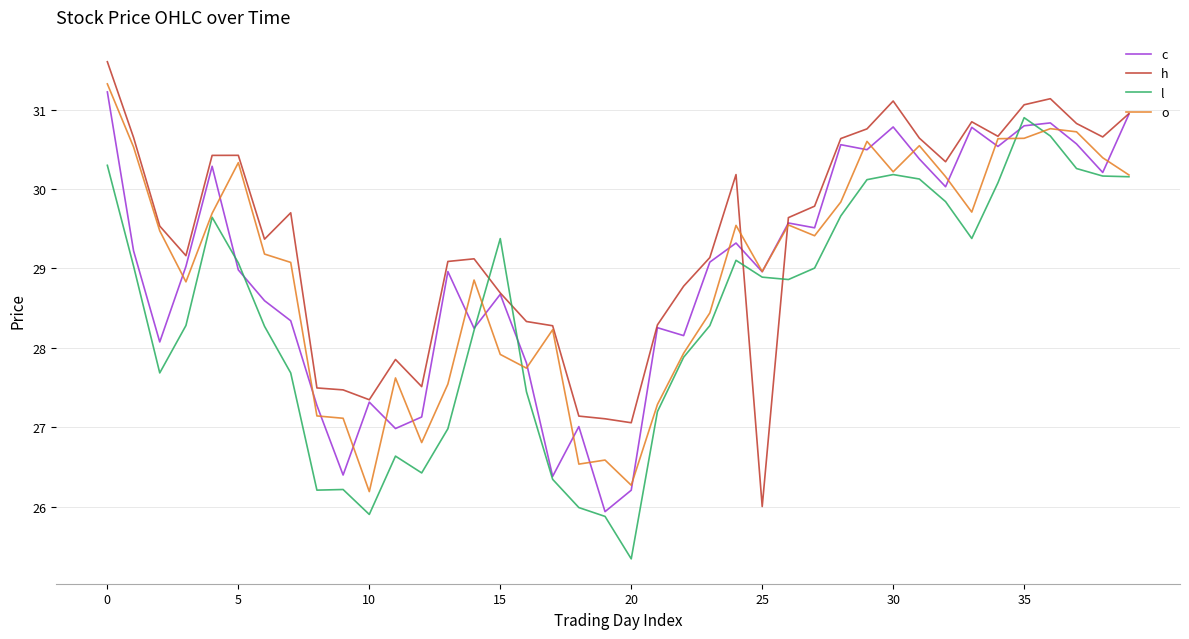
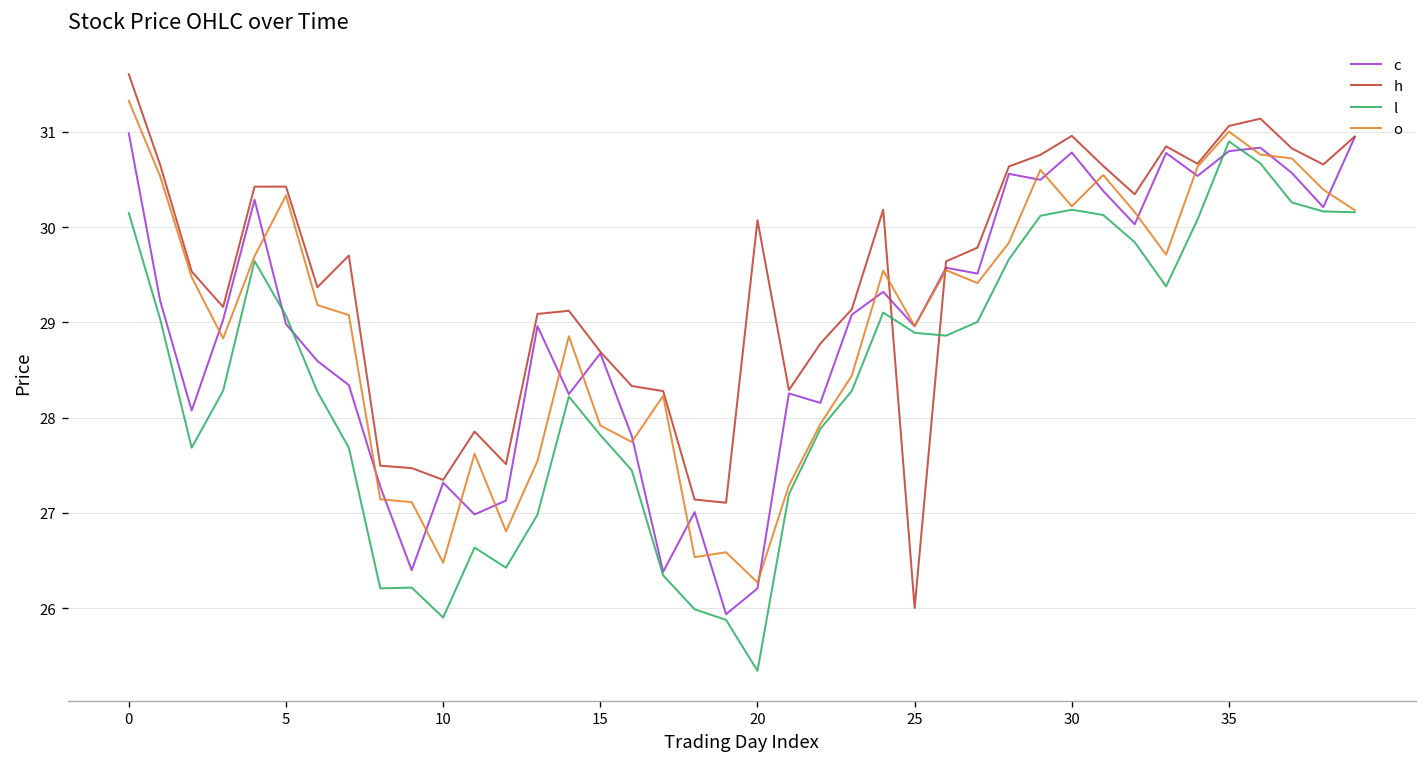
  {
    "c": {
-     "0": 31.2,
+     "0": 31.0,
      "5": 29.0,
      "20": 26.2,
      "30": 30.8,
      "35": 30.8
    },
    "h": {
      "0": 31.6,
      "5": 30.4,
-     "20": 27.1,
+     "20": 30.1,
      "25": 26.0,
-     "30": 31.1,
+     "30": 31.0,
      "35": 31.1
    },
    "l": {
-     "0": 30.3,
+     "0": 30.1,
      "5": 29.1,
      "10": 25.9,
-     "15": 29.4,
+     "15": 27.8,
      "20": 25.3,
      "25": 28.9,
      "30": 30.2,
      "35": 30.9
    },
    "o": {
      "0": 31.3,
      "5": 30.3,
-     "10": 26.2,
+     "10": 26.5,
      "15": 27.9,
      "20": 26.3,
      "30": 30.2,
-     "35": 30.6
+     "35": 31.0
    }
  }
